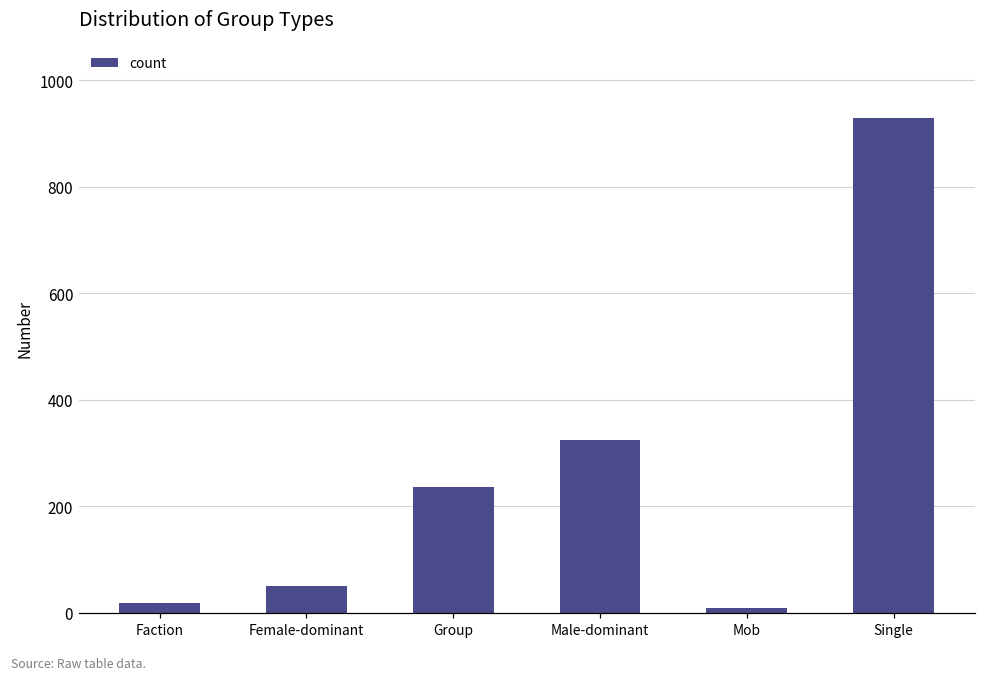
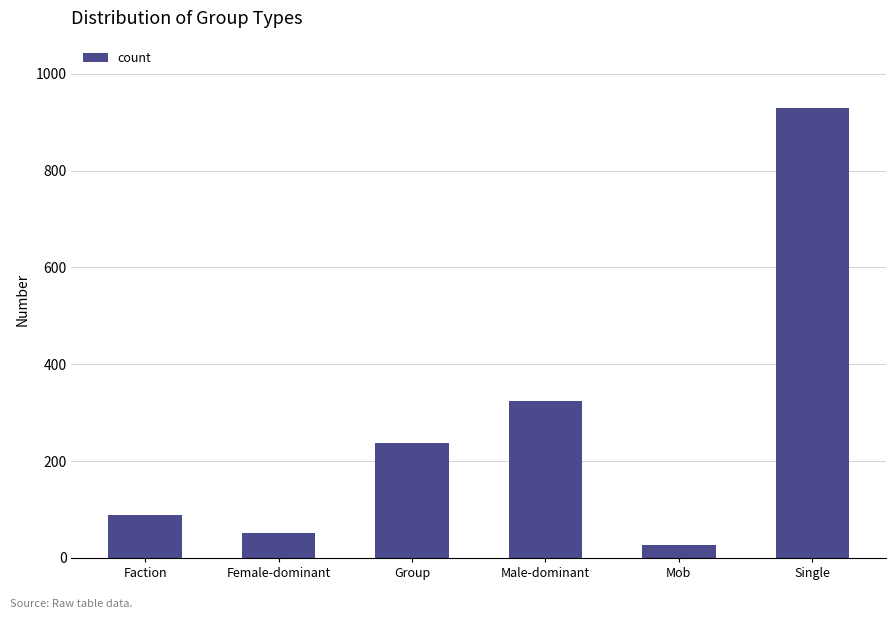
  {
-   "Faction": 20,
+   "Faction": 90,
    "Female-dominant": 50,
    "Group": 240,
    "Male-dominant": 330,
-   "Mob": 10,
+   "Mob": 30,
    "Single": 930
  }
